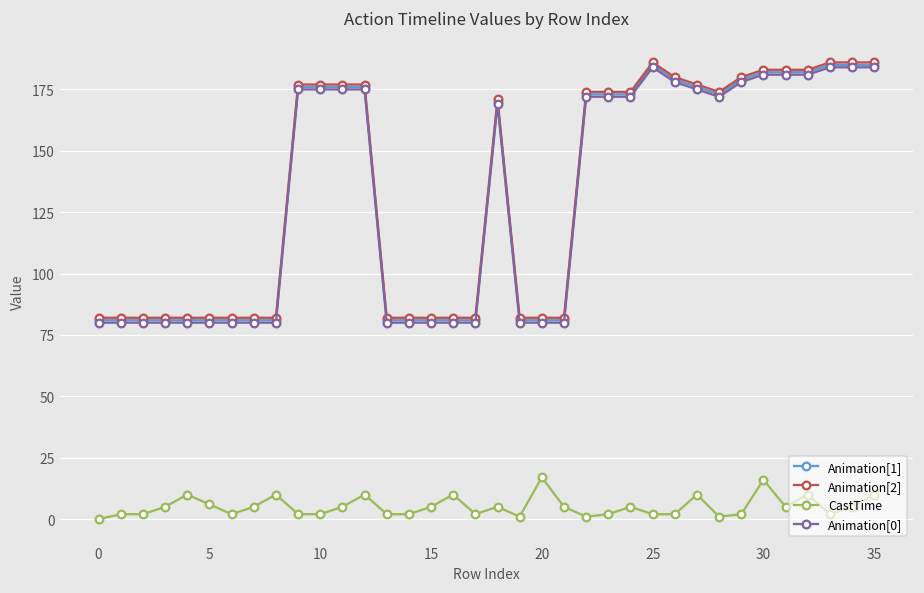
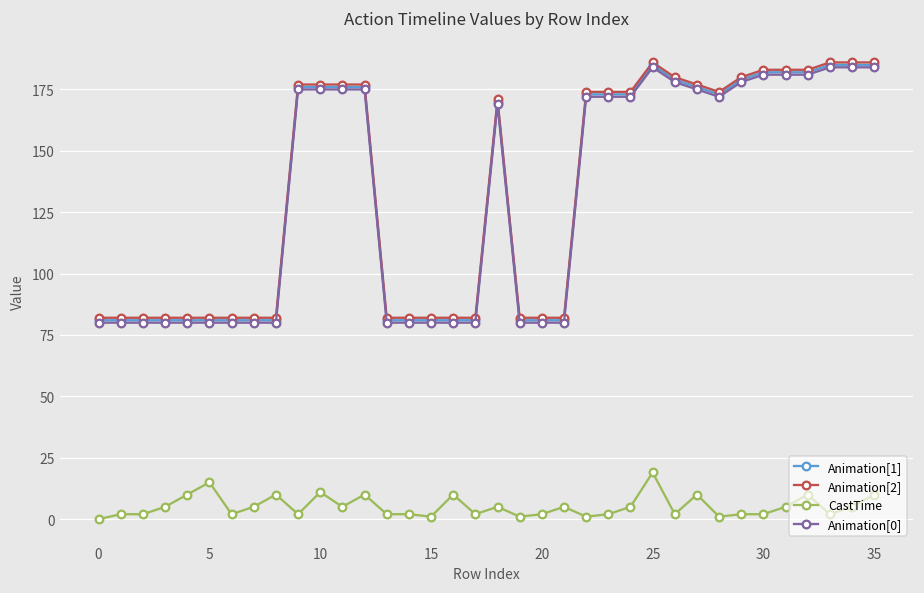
  {
    "CastTime": {
      "0": 0,
-     "5": 6,
-     "10": 2,
-     "15": 5,
-     "20": 17,
-     "25": 2,
-     "30": 16
+     "5": 15,
+     "10": 11,
+     "15": 1,
+     "20": 2,
+     "25": 19,
+     "30": 2
    }
  }
